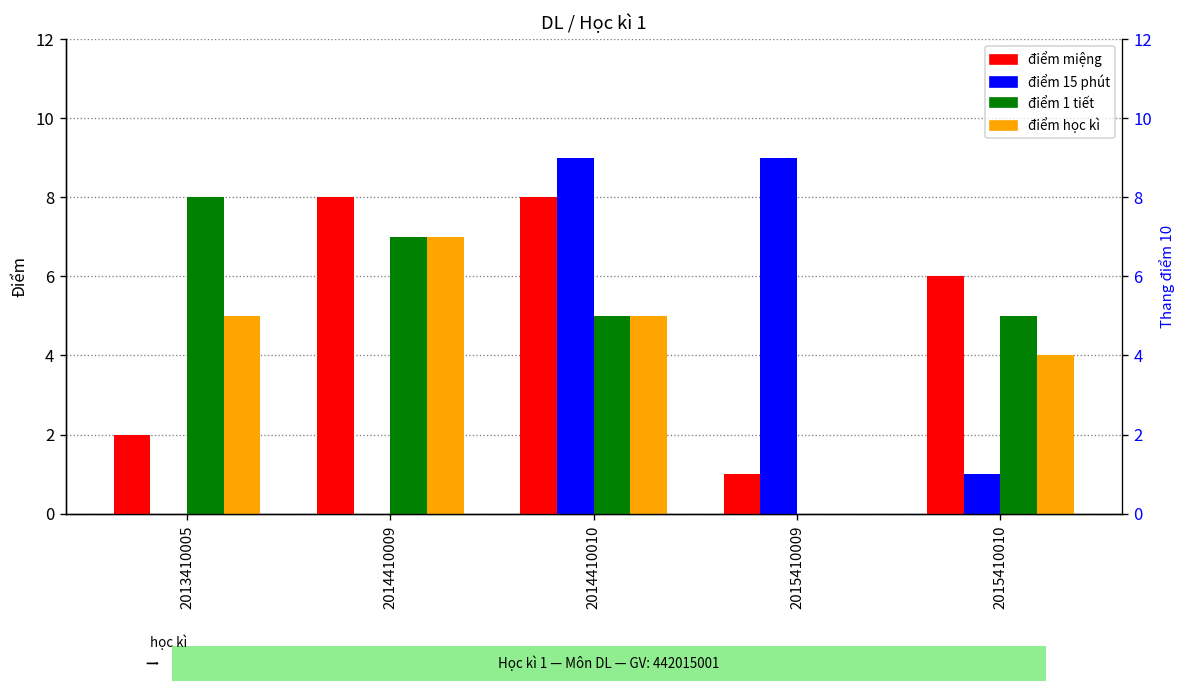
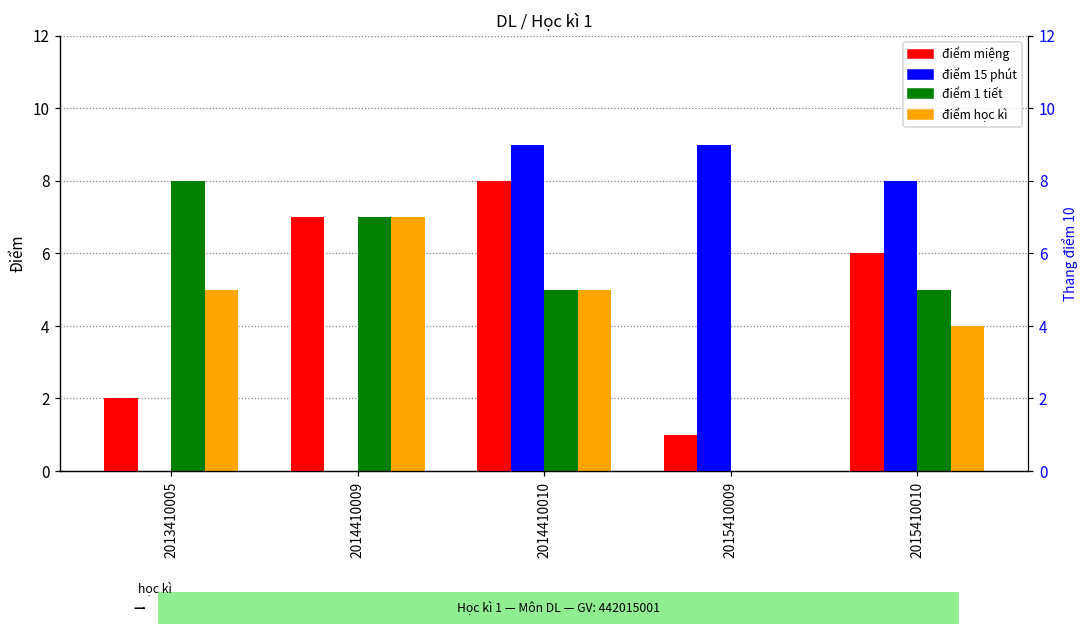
  {
    "điểm miệng": {
      "2013410005": 2,
-     "2014410009": 8,
+     "2014410009": 7,
      "2014410010": 8,
      "2015410009": 1,
      "2015410010": 6
    },
    "điểm 15 phút": {
      "2013410005": 0,
      "2014410009": 0,
      "2014410010": 9,
      "2015410009": 9,
-     "2015410010": 1
+     "2015410010": 8
    },
    "điểm 1 tiết": {
      "2013410005": 8,
      "2014410009": 7,
      "2014410010": 5,
      "2015410009": 0,
      "2015410010": 5
    },
    "điểm học kì": {
      "2013410005": 5,
      "2014410009": 7,
      "2014410010": 5,
      "2015410009": 0,
      "2015410010": 4
    }
  }
